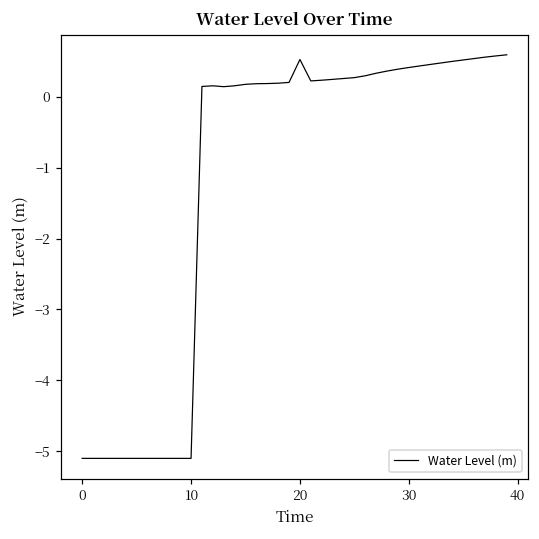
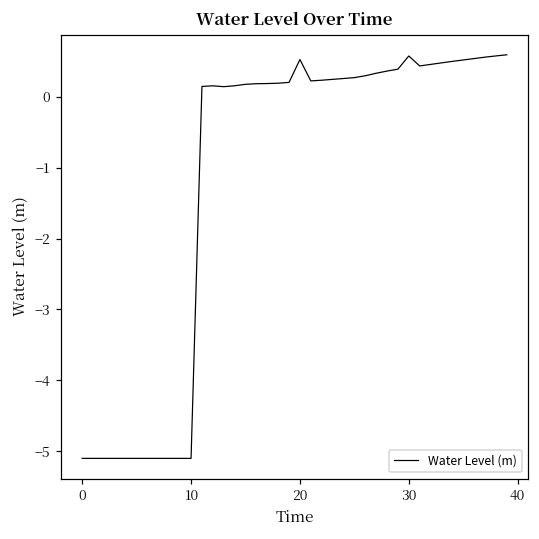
  {
    "0": -5.1,
    "10": -5.1,
    "20": 0.5,
-   "30": 0.4
+   "30": 0.6
  }
